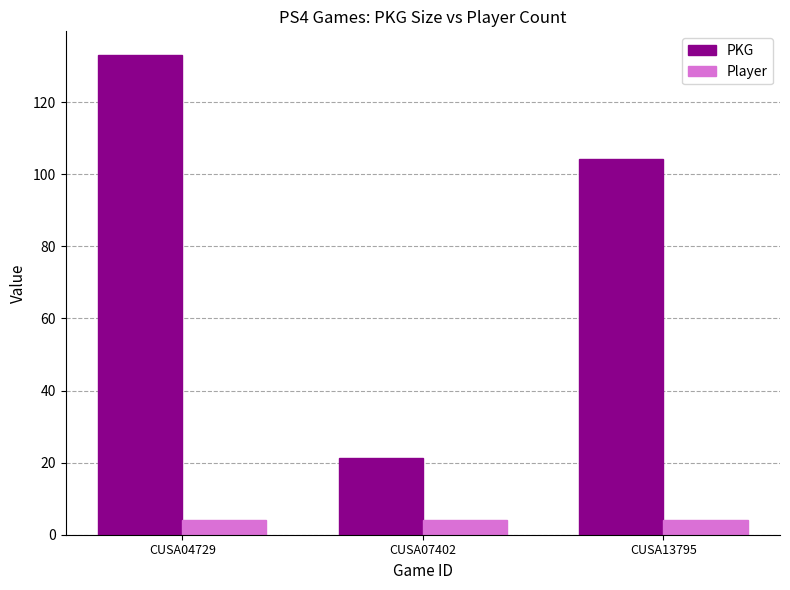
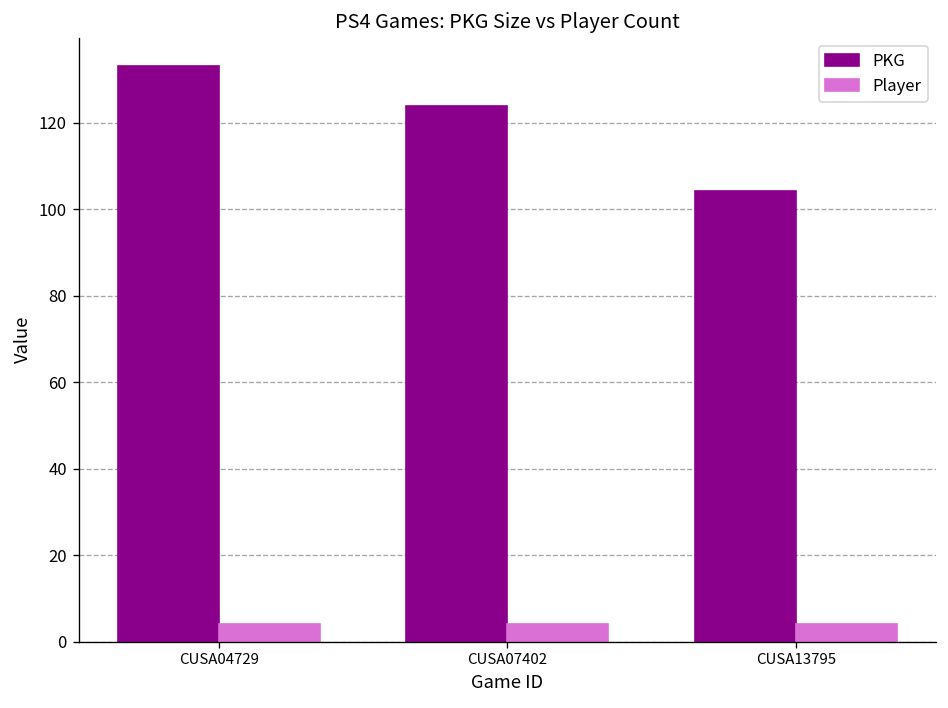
  {
    "PKG": {
      "CUSA04729": 133,
-     "CUSA07402": 21,
+     "CUSA07402": 124,
      "CUSA13795": 104
    },
    "Player": {
      "CUSA04729": 4,
      "CUSA07402": 4,
      "CUSA13795": 4
    }
  }
